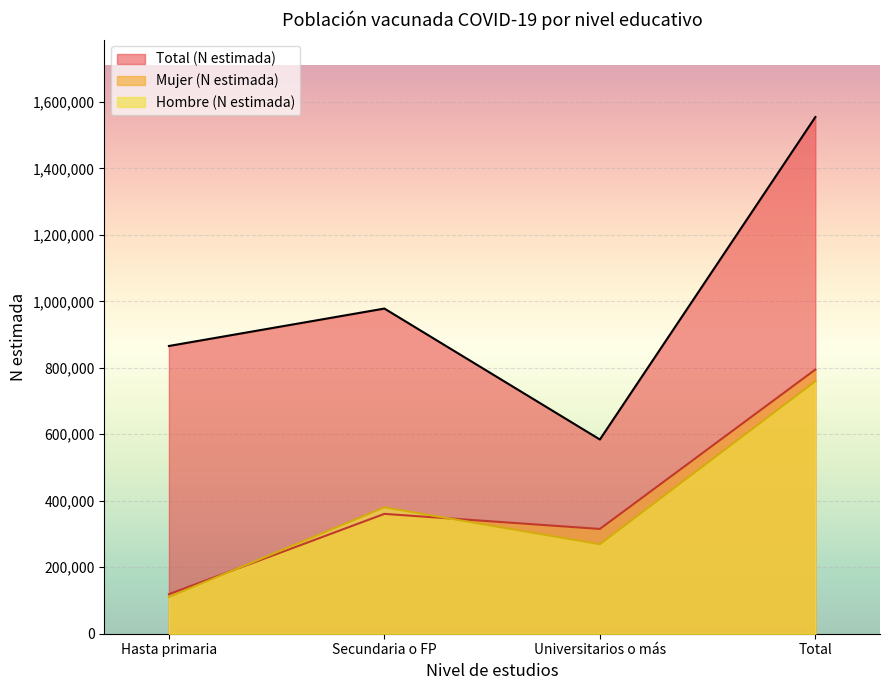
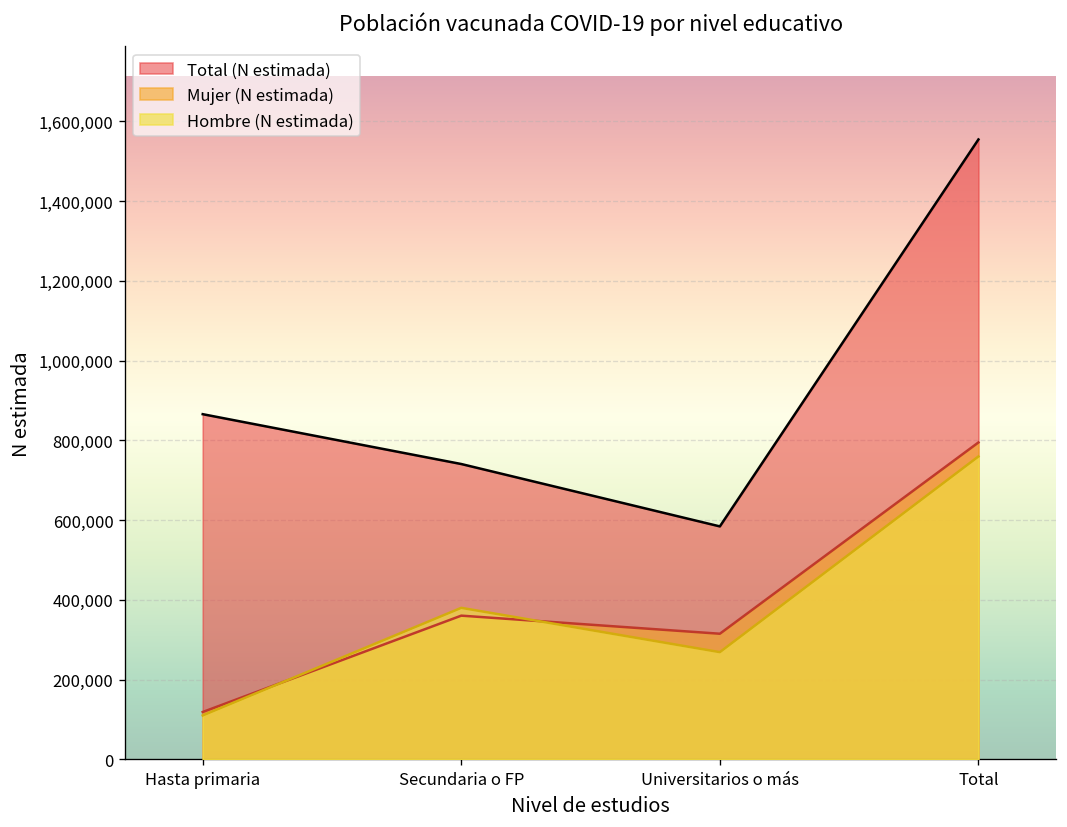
  {
    "Total (N estimada)": {
      "Hasta primaria": "870,000",
-     "Secundaria o FP": "980,000",
+     "Secundaria o FP": "740,000",
      "Universitarios o más": "580,000",
      "Total": "1,550,000"
    }
  }
